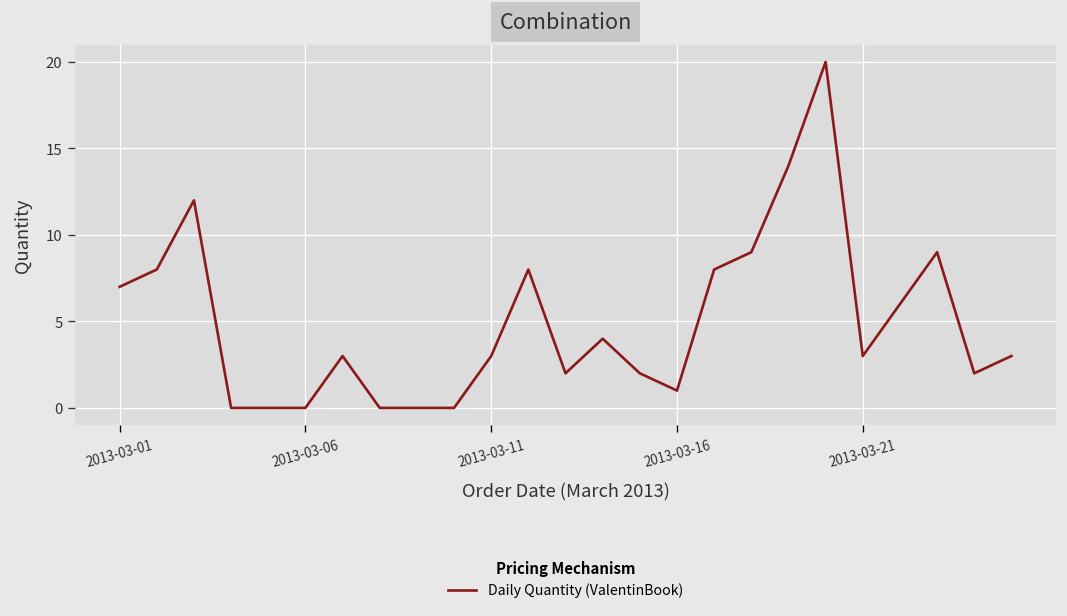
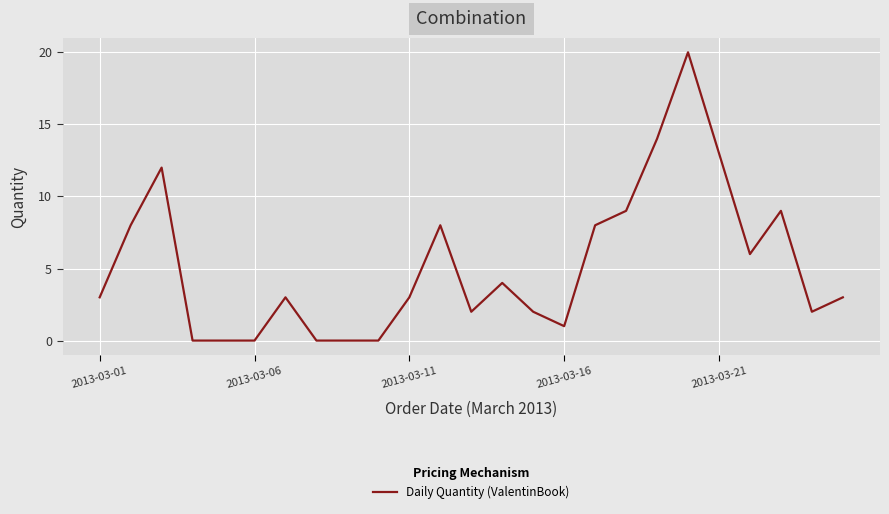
  {
-   "2013-03-01": 7,
+   "2013-03-01": 3,
    "2013-03-06": 0,
    "2013-03-11": 3,
    "2013-03-16": 1,
-   "2013-03-21": 3
+   "2013-03-21": 13
  }
